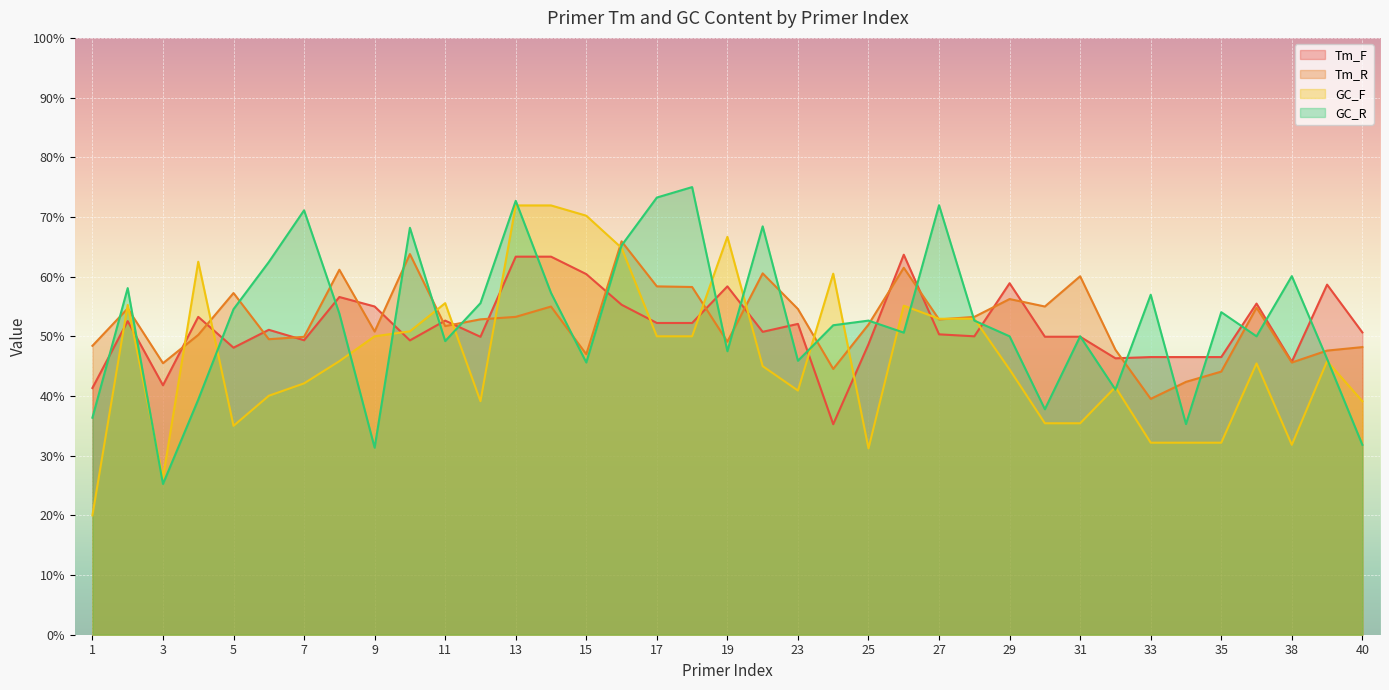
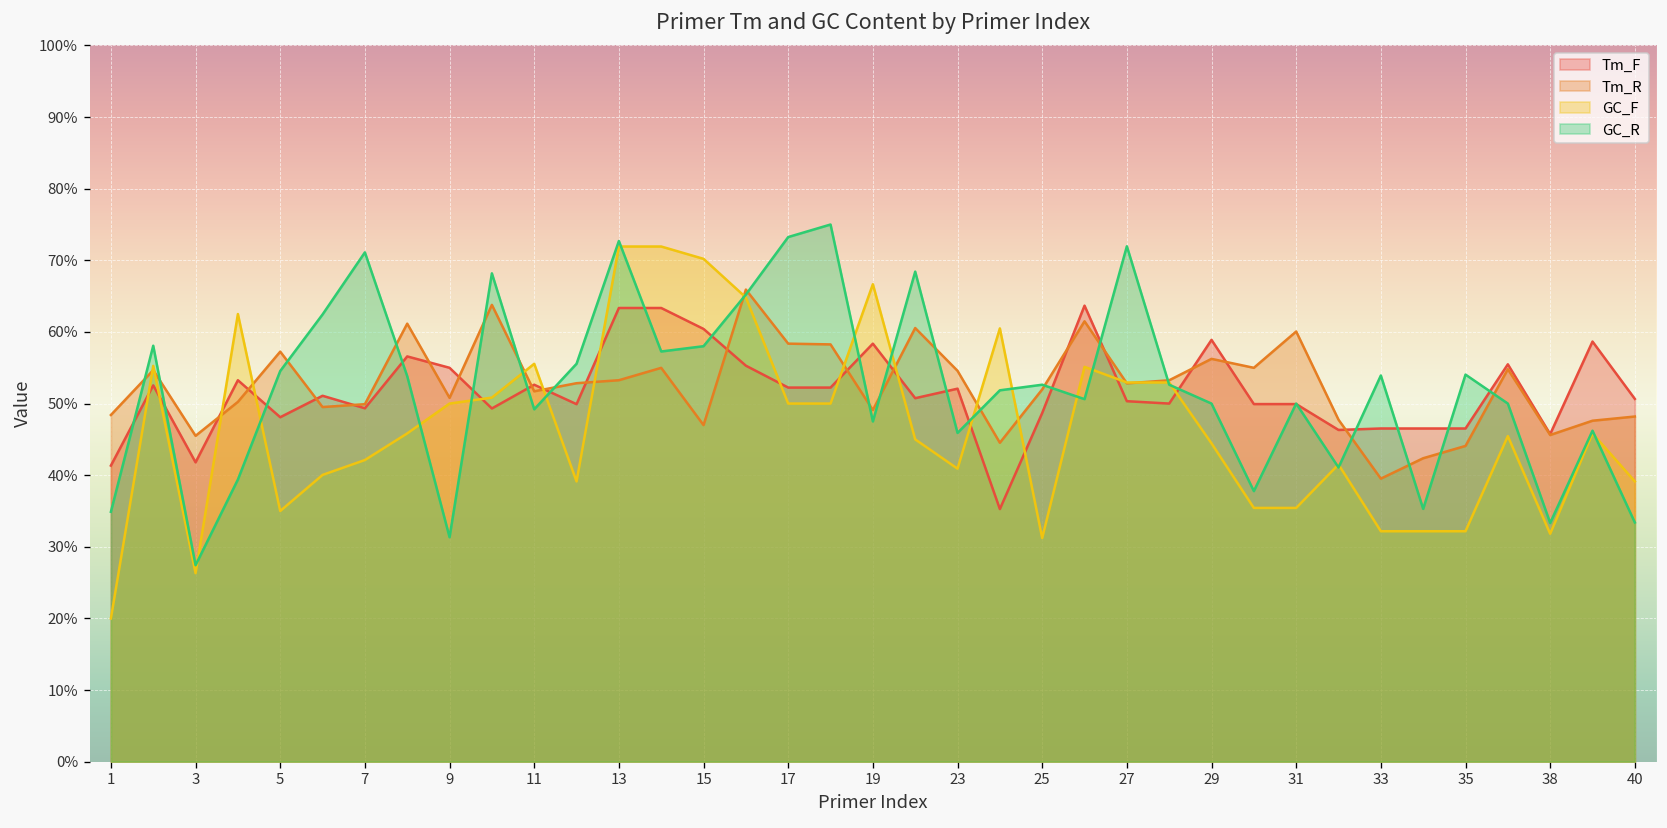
  {
    "GC_R": {
-     "1": "36%",
-     "3": "25%",
+     "1": "35%",
+     "3": "27%",
      "5": "55%",
      "7": "71%",
      "9": "31%",
      "11": "49%",
      "13": "73%",
-     "15": "46%",
+     "15": "58%",
      "17": "73%",
      "19": "48%",
      "23": "46%",
      "25": "53%",
      "27": "72%",
      "29": "50%",
-     "33": "57%",
+     "33": "54%",
      "35": "54%",
-     "38": "60%",
-     "40": "32%"
+     "38": "33%",
+     "40": "33%"
    }
  }
